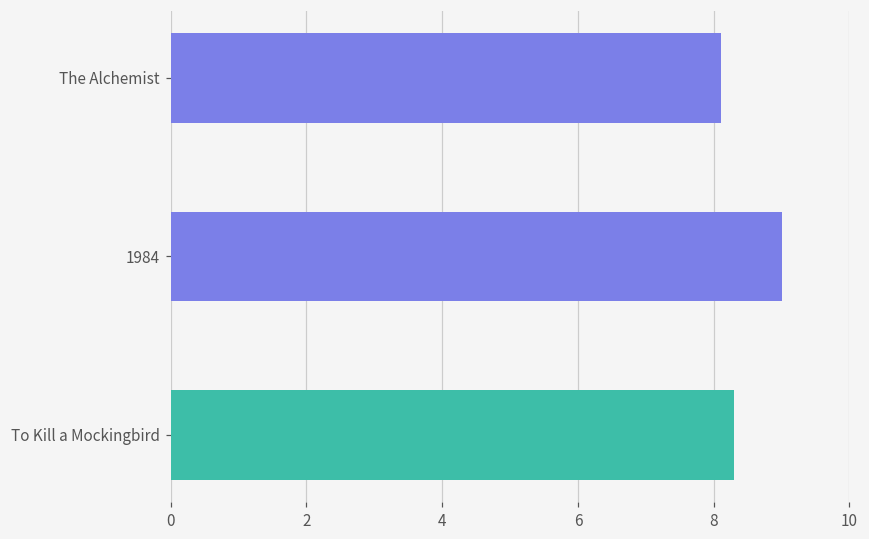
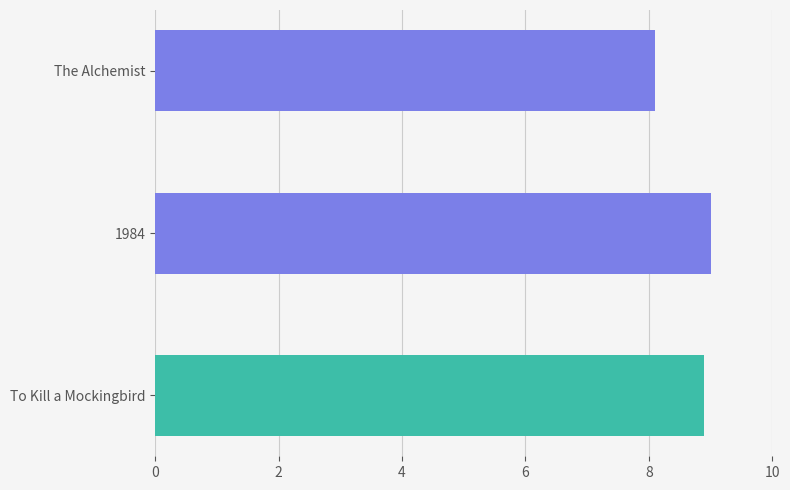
  {
    "The Alchemist": 8.1,
    "1984": 9.0,
-   "To Kill a Mockingbird": 8.3
+   "To Kill a Mockingbird": 8.9
  }
